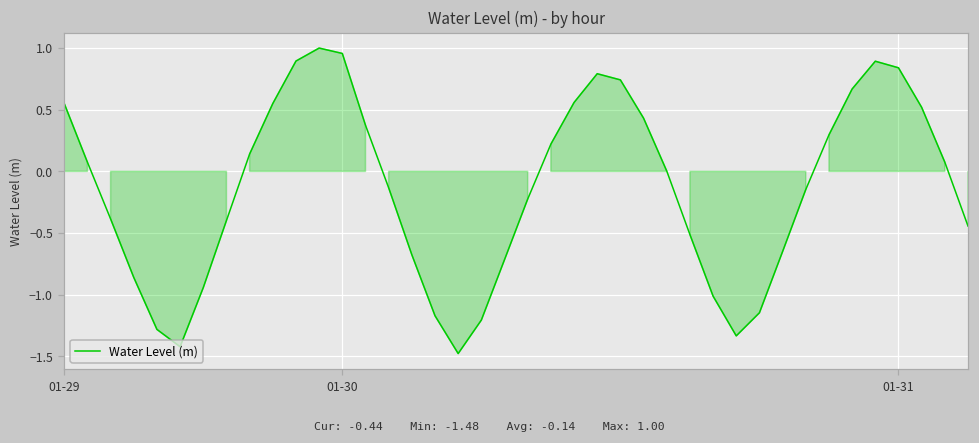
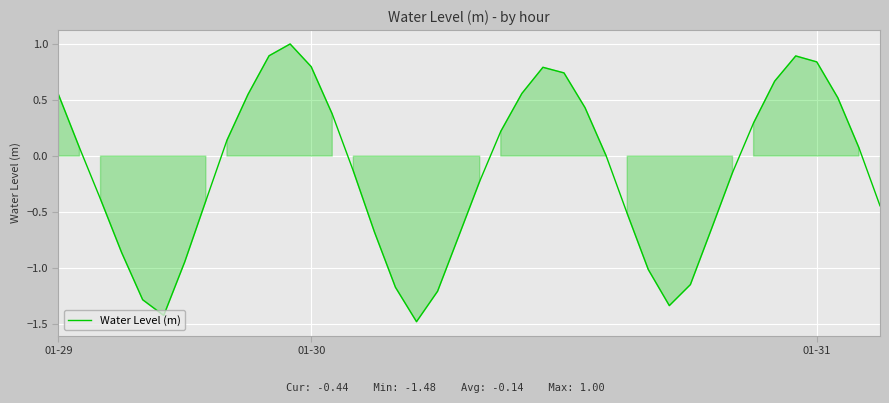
  {
    "01-29": 0.55,
-   "01-30": 0.96,
+   "01-30": 0.80,
    "01-31": 0.84
  }
